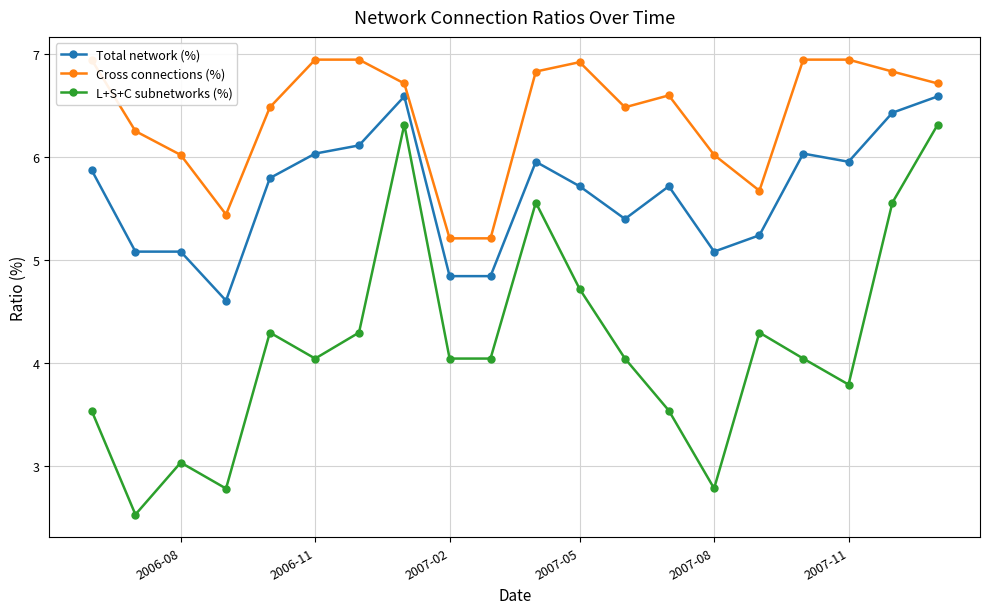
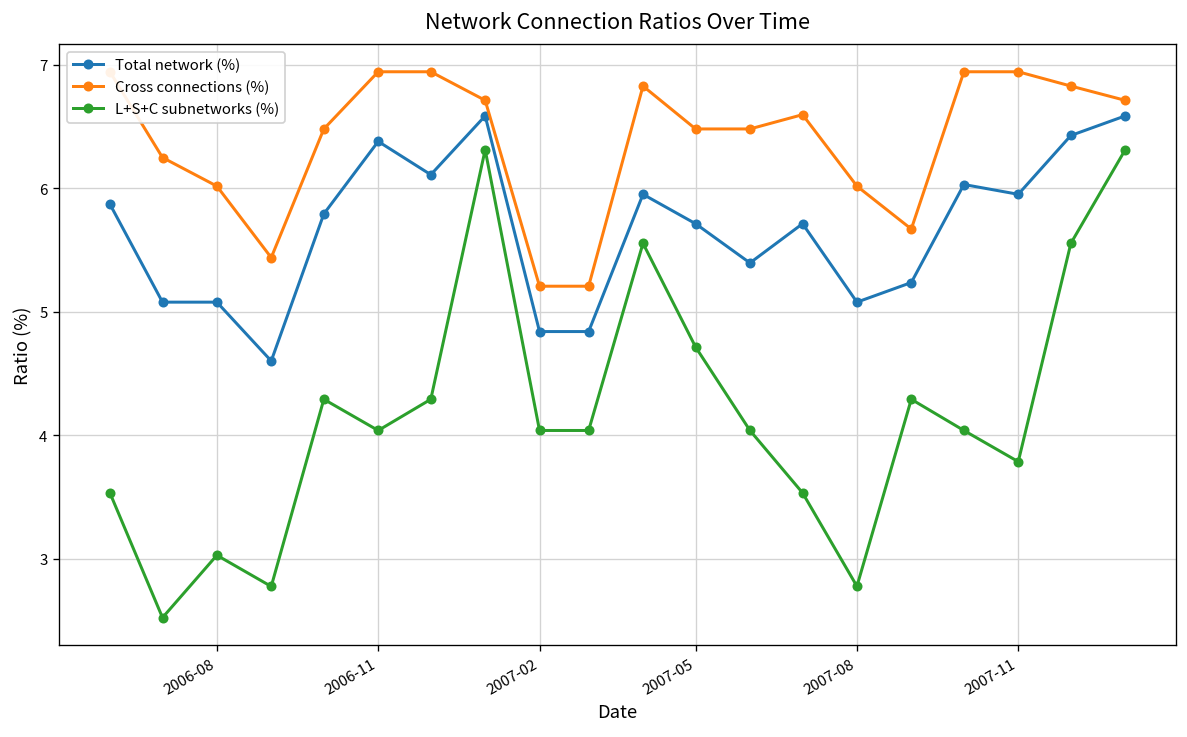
  {
    "Total network (%)": {
      "2006-08": 5.08,
-     "2006-11": 6.03,
+     "2006-11": 6.38,
      "2007-02": 4.84,
      "2007-05": 5.71,
      "2007-08": 5.08,
      "2007-11": 5.95
    },
    "Cross connections (%)": {
      "2006-08": 6.02,
      "2006-11": 6.94,
      "2007-02": 5.21,
-     "2007-05": 6.92,
+     "2007-05": 6.48,
      "2007-08": 6.02,
      "2007-11": 6.94
    },
    "L+S+C subnetworks (%)": {
      "2006-08": 3.03,
      "2006-11": 4.04,
      "2007-02": 4.04,
      "2007-05": 4.72,
      "2007-08": 2.78,
      "2007-11": 3.79
    }
  }
